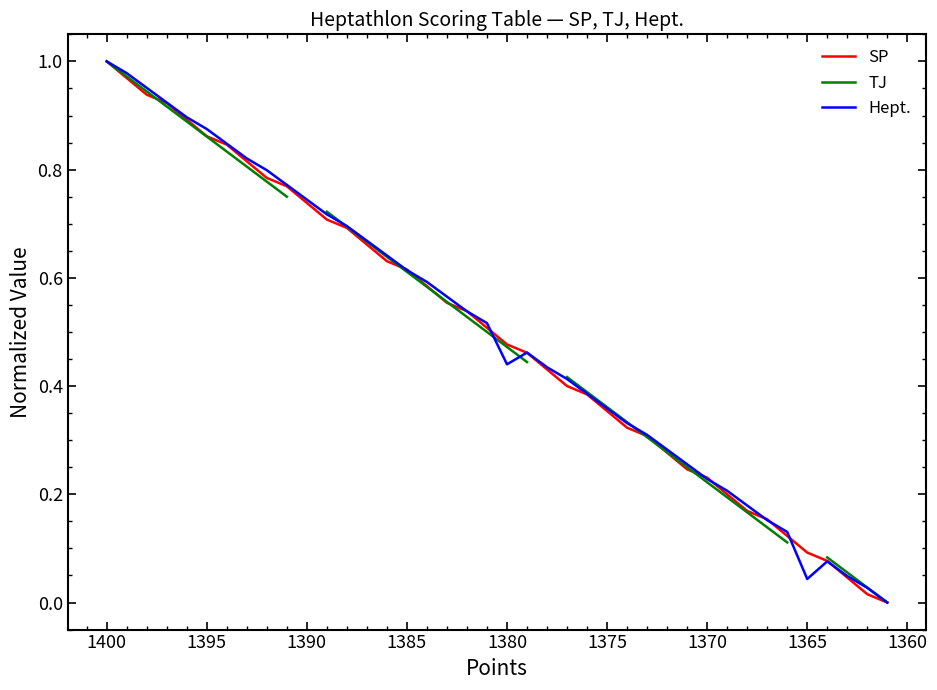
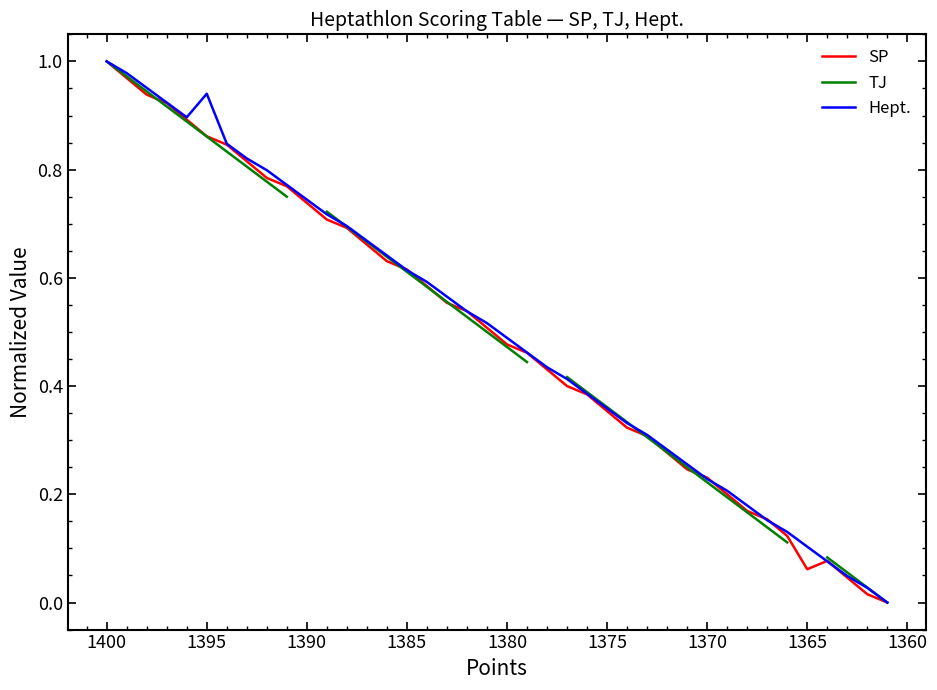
  {
    "SP": {
      "1390": 0.74,
      "1380": 0.48,
      "1375": 0.35,
-     "1365": 0.09
+     "1365": 0.06
    },
    "TJ": {
      "1380": 0.47,
      "1370": 0.22
    },
    "Hept.": {
-     "1395": 0.88,
+     "1395": 0.94,
      "1390": 0.74,
-     "1380": 0.44,
-     "1365": 0.04
+     "1380": 0.49,
+     "1365": 0.10
    }
  }
